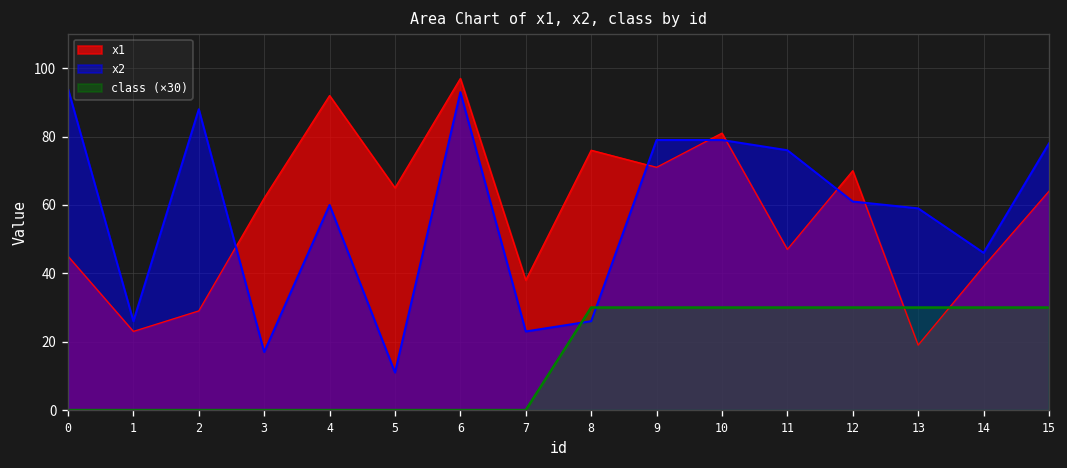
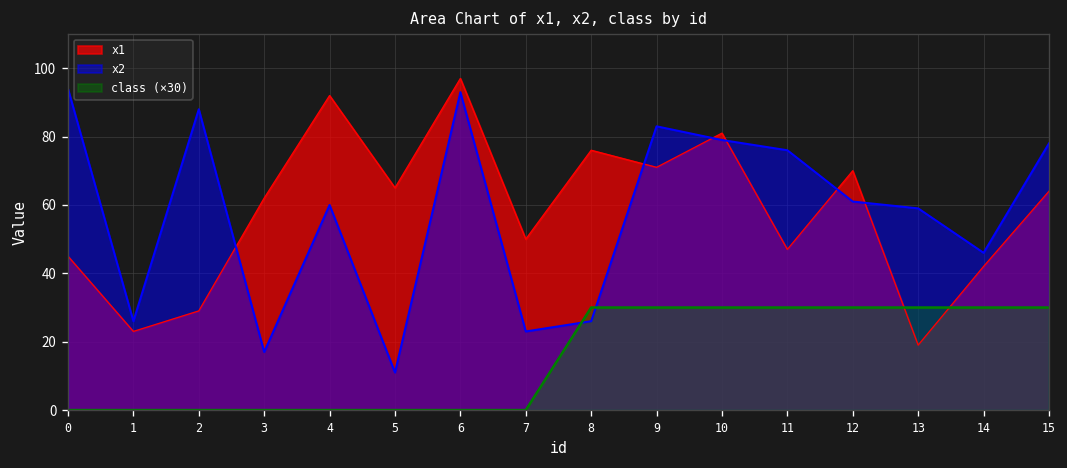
  {
    "x1": {
      "0": 45,
      "1": 23,
      "2": 29,
      "3": 62,
      "4": 92,
      "5": 65,
      "6": 97,
-     "7": 38,
+     "7": 50,
      "8": 76,
      "9": 71,
      "10": 81,
      "11": 47,
      "12": 70,
      "13": 19,
      "14": 42,
      "15": 64
    },
    "x2": {
      "0": 94,
      "1": 26,
      "2": 88,
      "3": 17,
      "4": 60,
      "5": 11,
      "6": 93,
      "7": 23,
      "8": 26,
-     "9": 79,
+     "9": 83,
      "10": 79,
      "11": 76,
      "12": 61,
      "13": 59,
      "14": 46,
      "15": 78
    },
    "class (×30)": {
      "0": 0,
      "1": 0,
      "2": 0,
      "3": 0,
      "4": 0,
      "5": 0,
      "6": 0,
      "7": 0,
      "8": 30,
      "9": 30,
      "10": 30,
      "11": 30,
      "12": 30,
      "13": 30,
      "14": 30,
      "15": 30
    }
  }
